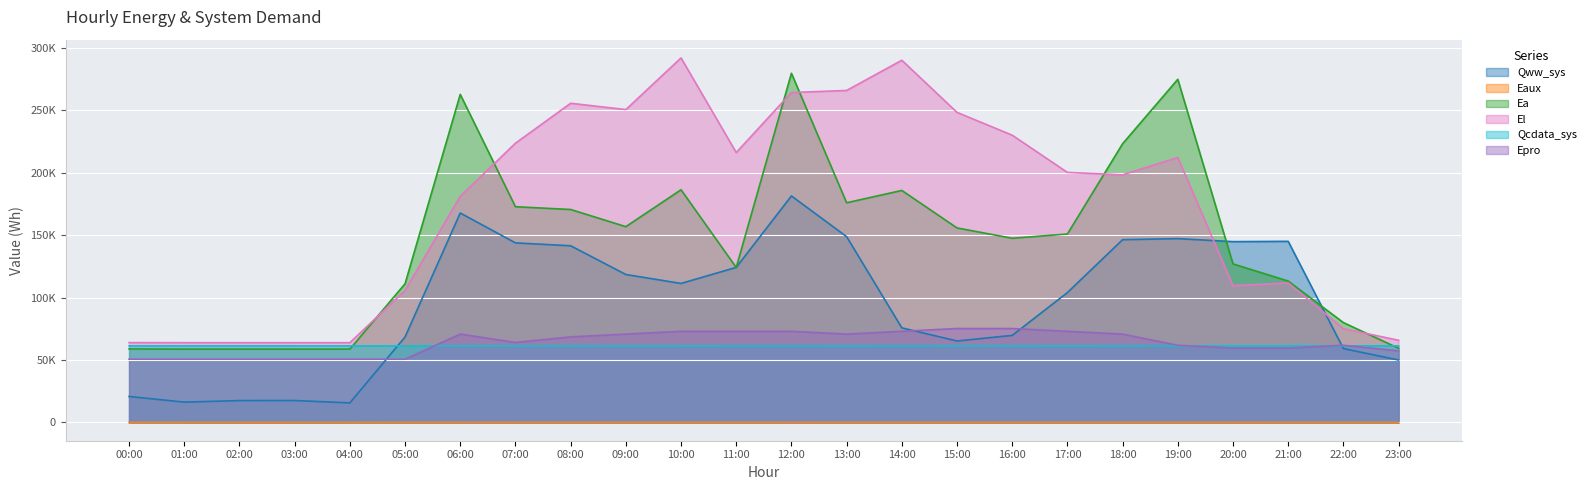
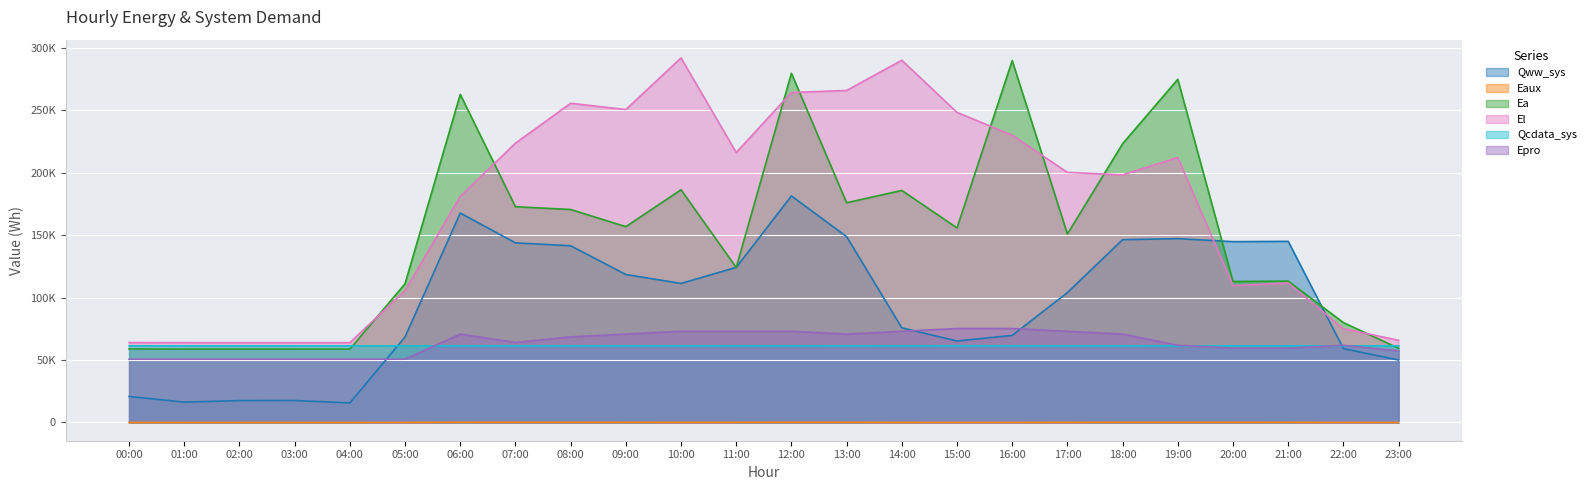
  {
    "Eaux": {
      "00:00": 0,
      "01:00": 0,
      "02:00": 0,
      "03:00": 0,
      "04:00": 0,
      "05:00": 0,
      "06:00": 0,
      "07:00": 0,
      "08:00": 0,
      "09:00": 0,
      "10:00": 0,
      "11:00": 0,
      "12:00": 0,
      "13:00": 0,
      "14:00": 0,
      "15:00": 0,
      "16:00": 0,
      "17:00": 0,
      "18:00": 0,
      "19:00": 0,
      "20:00": 0,
      "21:00": 0,
      "22:00": 0,
      "23:00": 0
    },
    "Ea": {
      "00:00": 59000,
      "01:00": 59000,
      "02:00": 59000,
      "03:00": 59000,
      "04:00": 59000,
      "05:00": 111000,
      "06:00": 263000,
      "07:00": 173000,
      "08:00": 170000,
      "09:00": 157000,
      "10:00": 186000,
      "12:00": 279000,
      "13:00": 176000,
      "14:00": 186000,
      "15:00": 156000,
-     "16:00": 147000,
+     "16:00": 290000,
      "17:00": 151000,
      "18:00": 223000,
      "19:00": 275000,
-     "20:00": 127000,
+     "20:00": 113000,
      "22:00": 80000
    }
  }
